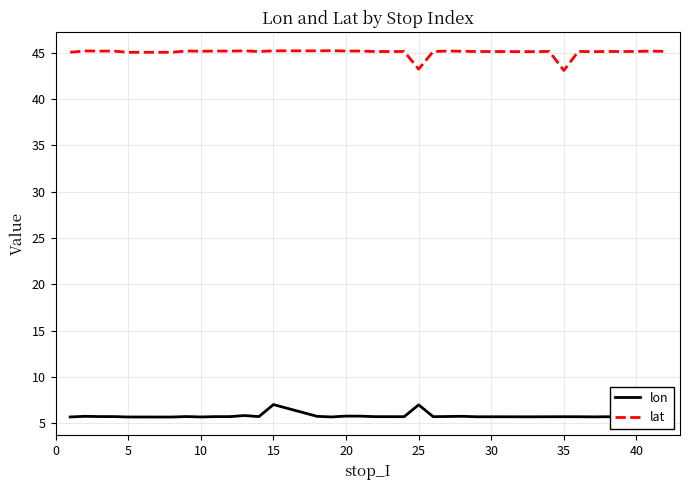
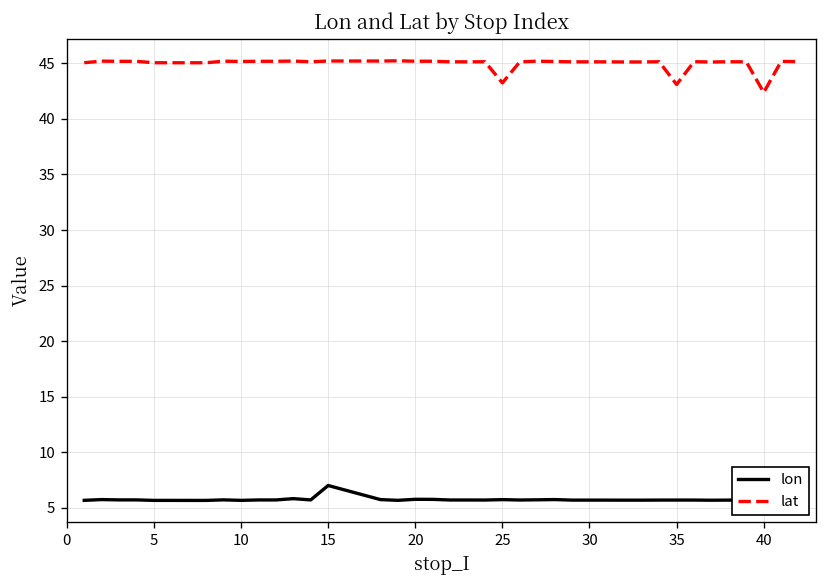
  {
    "lon": {
      "5": 6,
      "10": 6,
      "15": 7,
      "20": 6,
-     "25": 7,
+     "25": 6,
      "30": 6,
      "35": 6
    },
    "lat": {
      "5": 45,
      "10": 45,
      "15": 45,
      "20": 45,
      "25": 43,
      "30": 45,
      "35": 43,
-     "40": 45
+     "40": 42
    }
  }
